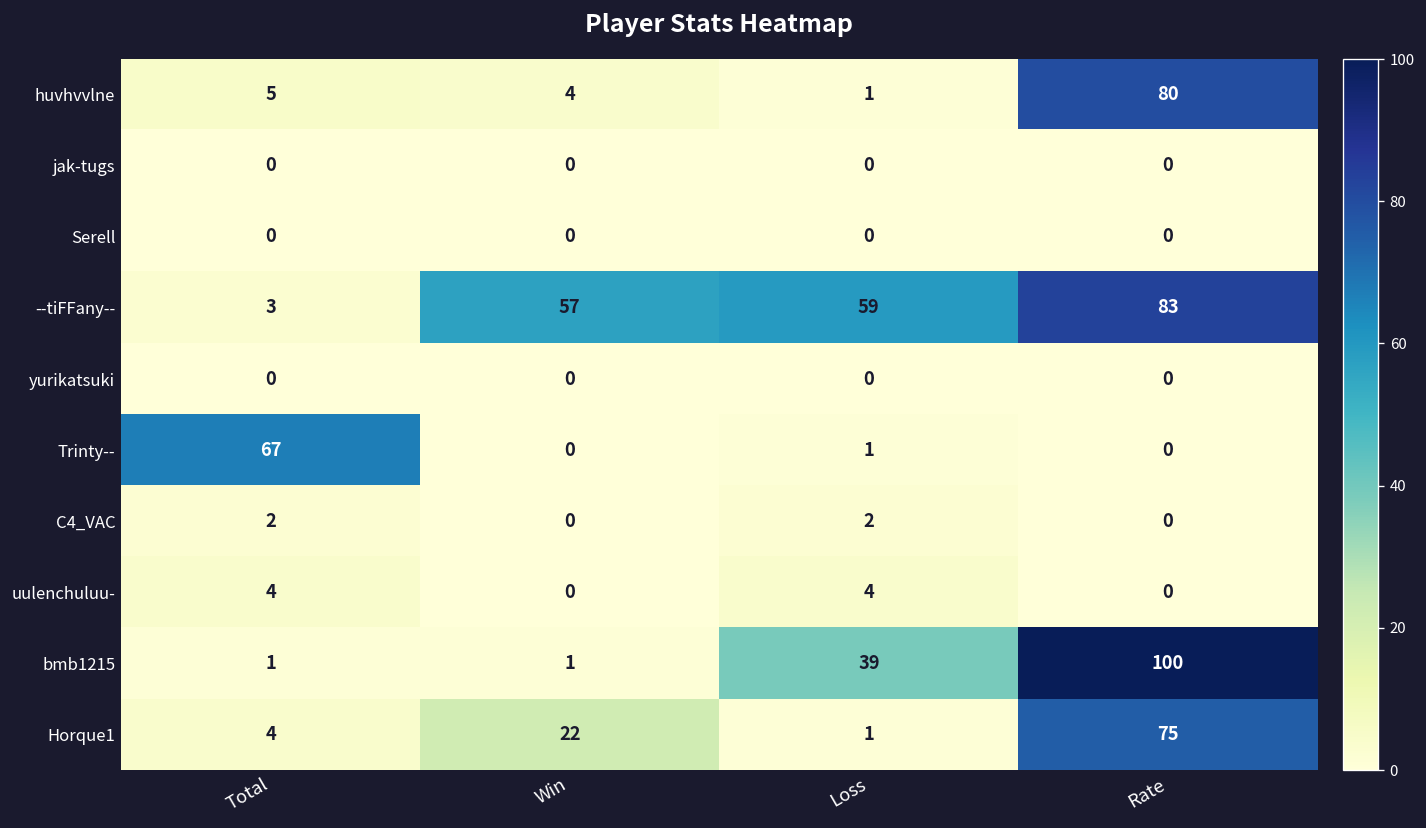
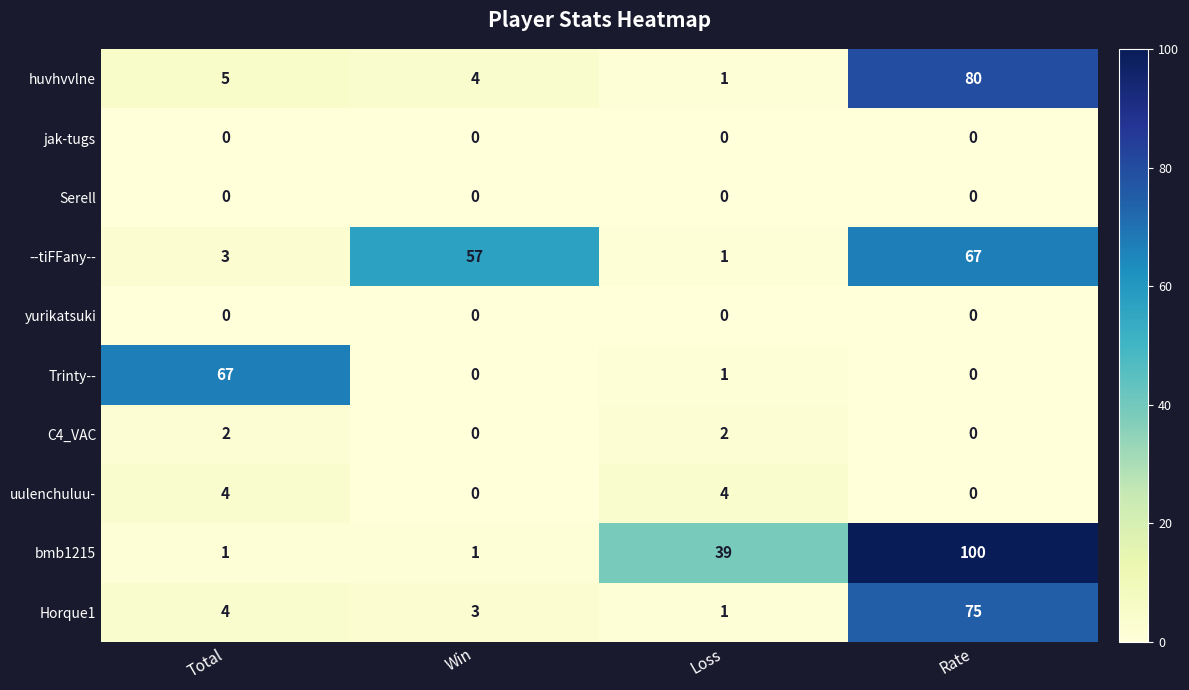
  {
    "huvhvvlne": {
      "Total": 5,
      "Win": 4,
      "Loss": 1,
      "Rate": 80
    },
    "jak-tugs": {
      "Total": 0,
      "Win": 0,
      "Loss": 0,
      "Rate": 0
    },
    "Serell": {
      "Total": 0,
      "Win": 0,
      "Loss": 0,
      "Rate": 0
    },
    "--tiFFany--": {
      "Total": 3,
      "Win": 57,
-     "Loss": 59,
-     "Rate": 83
+     "Loss": 1,
+     "Rate": 67
    },
    "yurikatsuki": {
      "Total": 0,
      "Win": 0,
      "Loss": 0,
      "Rate": 0
    },
    "Trinty--": {
      "Total": 67,
      "Win": 0,
      "Loss": 1,
      "Rate": 0
    },
    "C4_VAC": {
      "Total": 2,
      "Win": 0,
      "Loss": 2,
      "Rate": 0
    },
    "uulenchuluu-": {
      "Total": 4,
      "Win": 0,
      "Loss": 4,
      "Rate": 0
    },
    "bmb1215": {
      "Total": 1,
      "Win": 1,
      "Loss": 39,
      "Rate": 100
    },
    "Horque1": {
      "Total": 4,
-     "Win": 22,
+     "Win": 3,
      "Loss": 1,
      "Rate": 75
    }
  }
